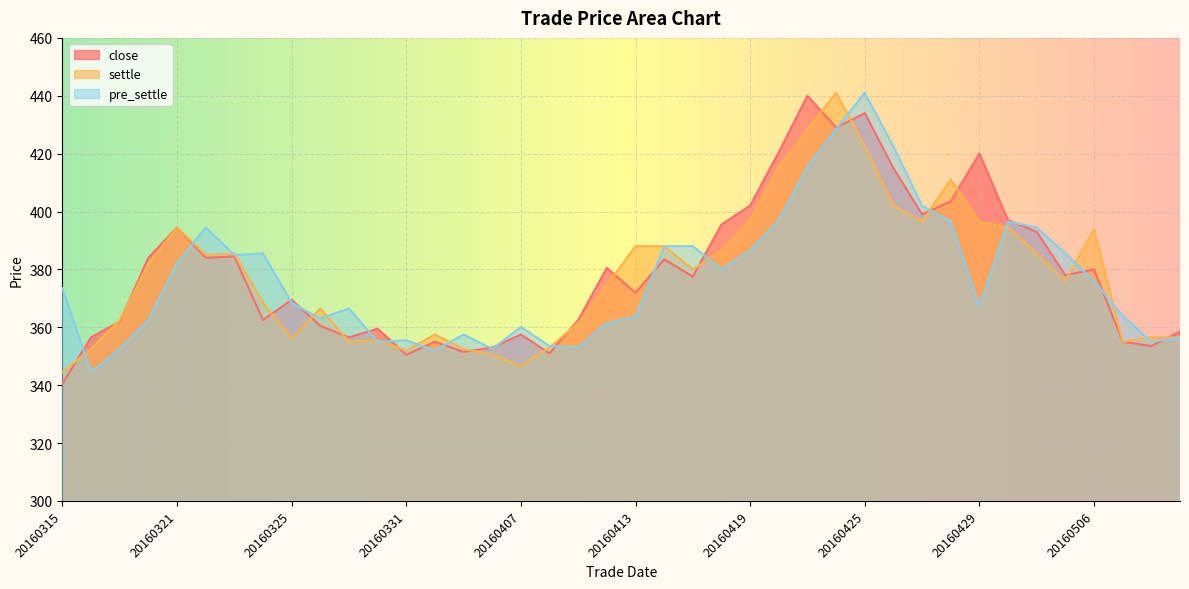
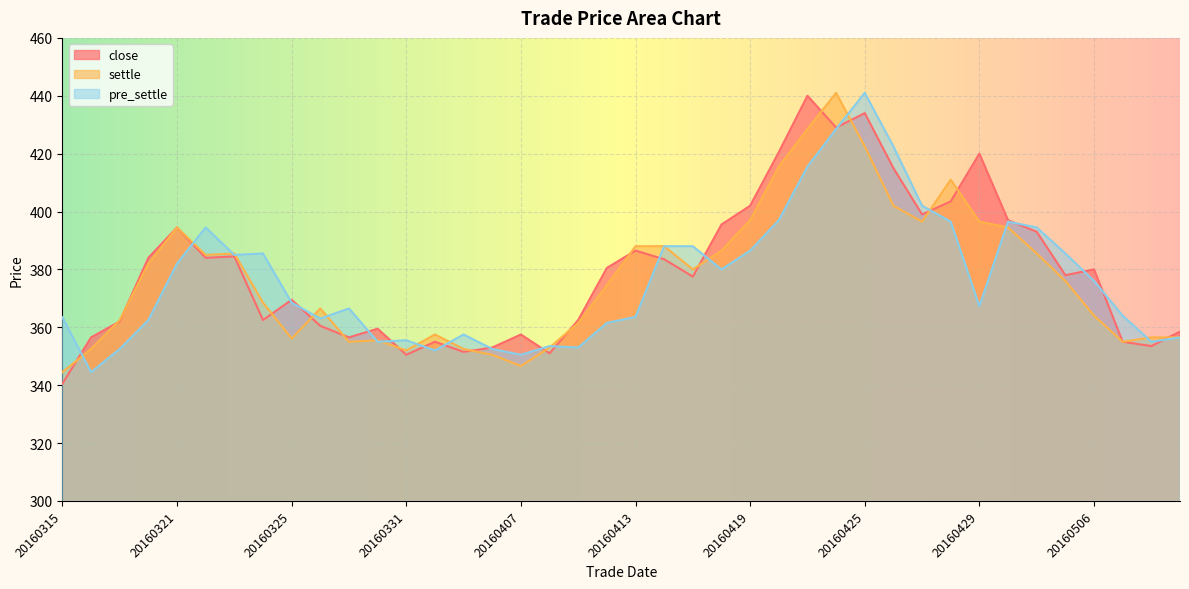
  {
    "close": {
      "20160315": 341,
      "20160325": 370,
      "20160331": 351,
      "20160407": 358,
-     "20160413": 372,
+     "20160413": 387,
      "20160419": 402,
      "20160425": 434,
      "20160429": 420,
      "20160506": 380
    },
    "settle": {
      "20160315": 345,
      "20160325": 356,
      "20160331": 352,
      "20160407": 347,
      "20160413": 388,
      "20160419": 397,
      "20160425": 423,
      "20160429": 397,
-     "20160506": 394
+     "20160506": 364
    },
    "pre_settle": {
-     "20160315": 374,
+     "20160315": 364,
      "20160321": 382,
      "20160325": 369,
      "20160331": 356,
-     "20160407": 360,
+     "20160407": 351,
      "20160413": 364,
      "20160419": 387,
      "20160425": 441,
      "20160429": 367,
      "20160506": 376
    }
  }
